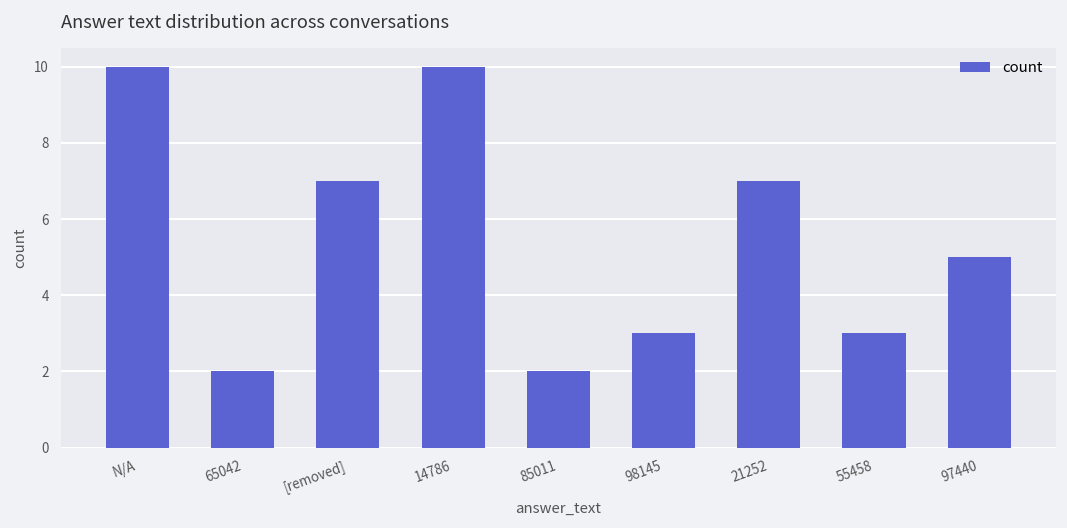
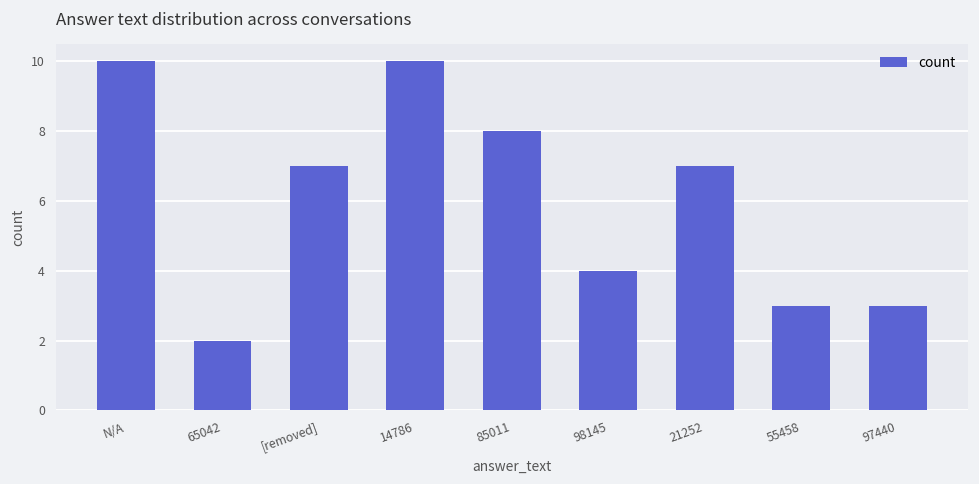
  {
    "N/A": 10,
    "65042": 2,
    "[removed]": 7,
    "14786": 10,
-   "85011": 2,
-   "98145": 3,
+   "85011": 8,
+   "98145": 4,
    "21252": 7,
    "55458": 3,
-   "97440": 5
+   "97440": 3
  }
